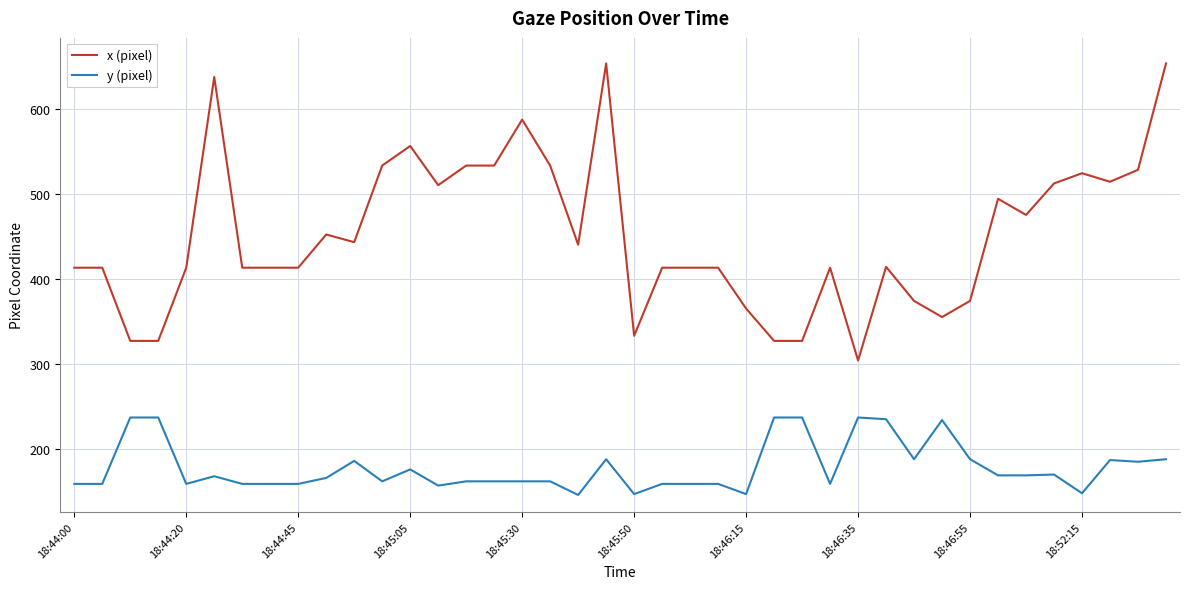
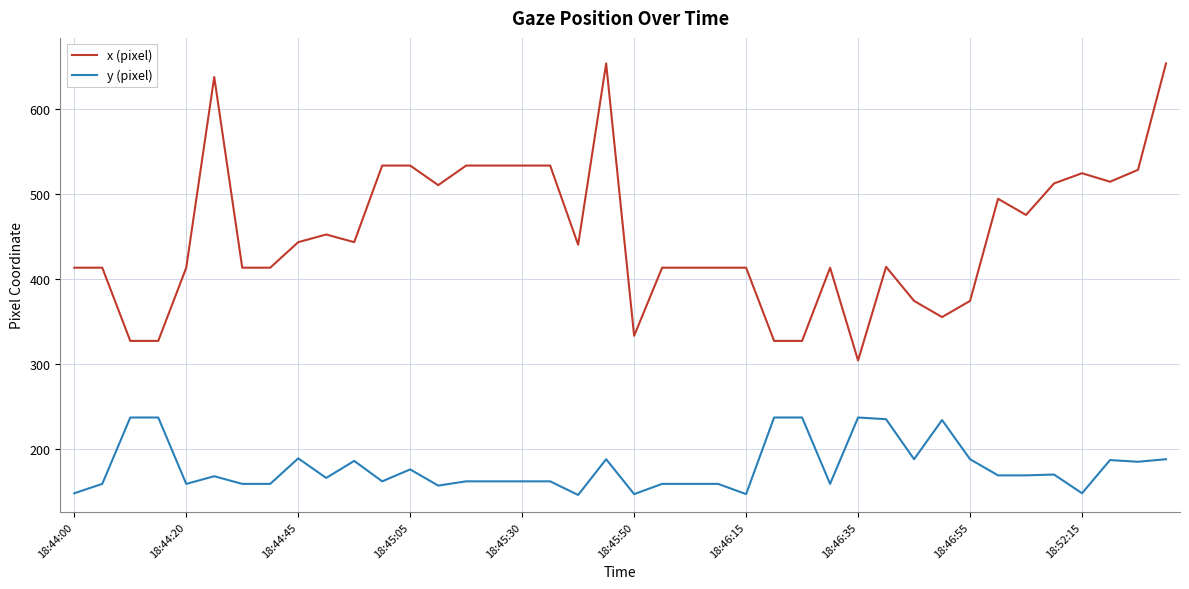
  {
    "x (pixel)": {
      "18:44:00": 410,
      "18:44:20": 410,
-     "18:44:45": 410,
-     "18:45:05": 560,
-     "18:45:30": 590,
+     "18:44:45": 440,
+     "18:45:05": 530,
+     "18:45:30": 530,
      "18:45:50": 330,
-     "18:46:15": 370,
+     "18:46:15": 410,
      "18:46:35": 300,
      "18:46:55": 370,
      "18:52:15": 520
    },
    "y (pixel)": {
-     "18:44:00": 160,
+     "18:44:00": 150,
      "18:44:20": 160,
-     "18:44:45": 160,
+     "18:44:45": 190,
      "18:45:05": 180,
      "18:45:30": 160,
      "18:45:50": 150,
      "18:46:15": 150,
      "18:46:35": 240,
      "18:46:55": 190,
      "18:52:15": 150
    }
  }
